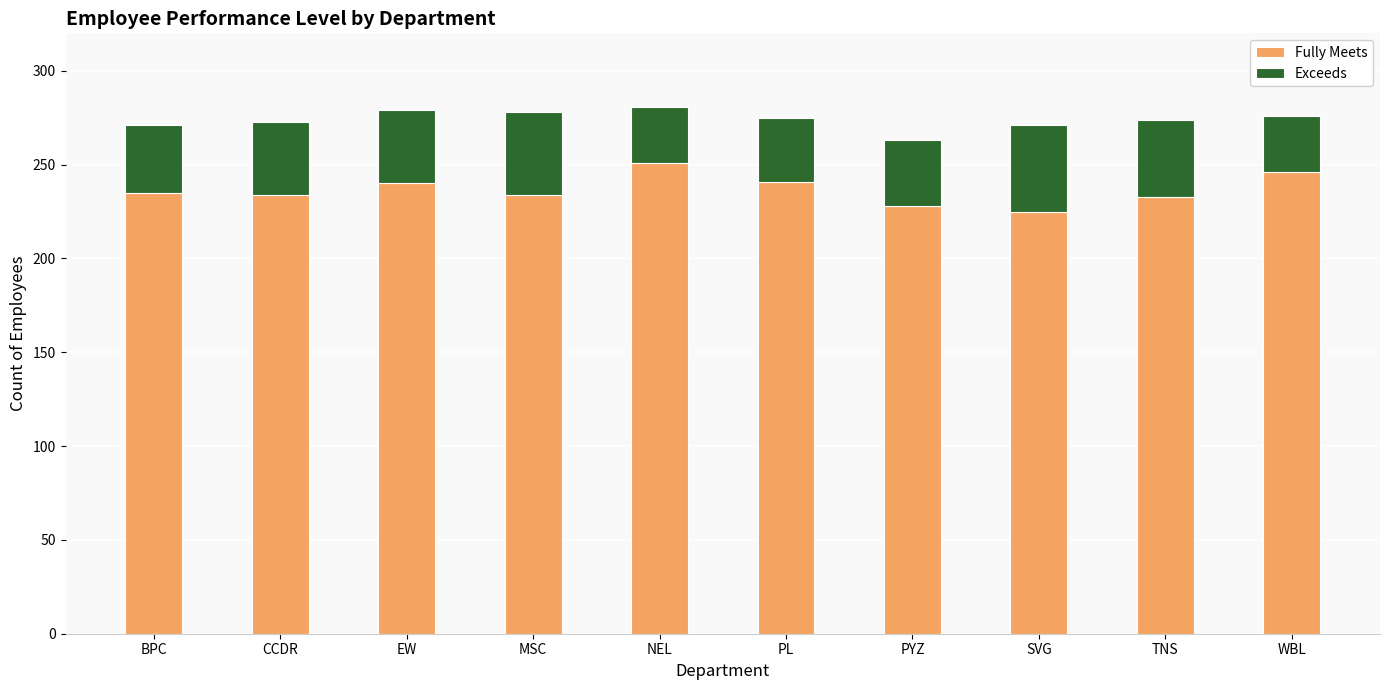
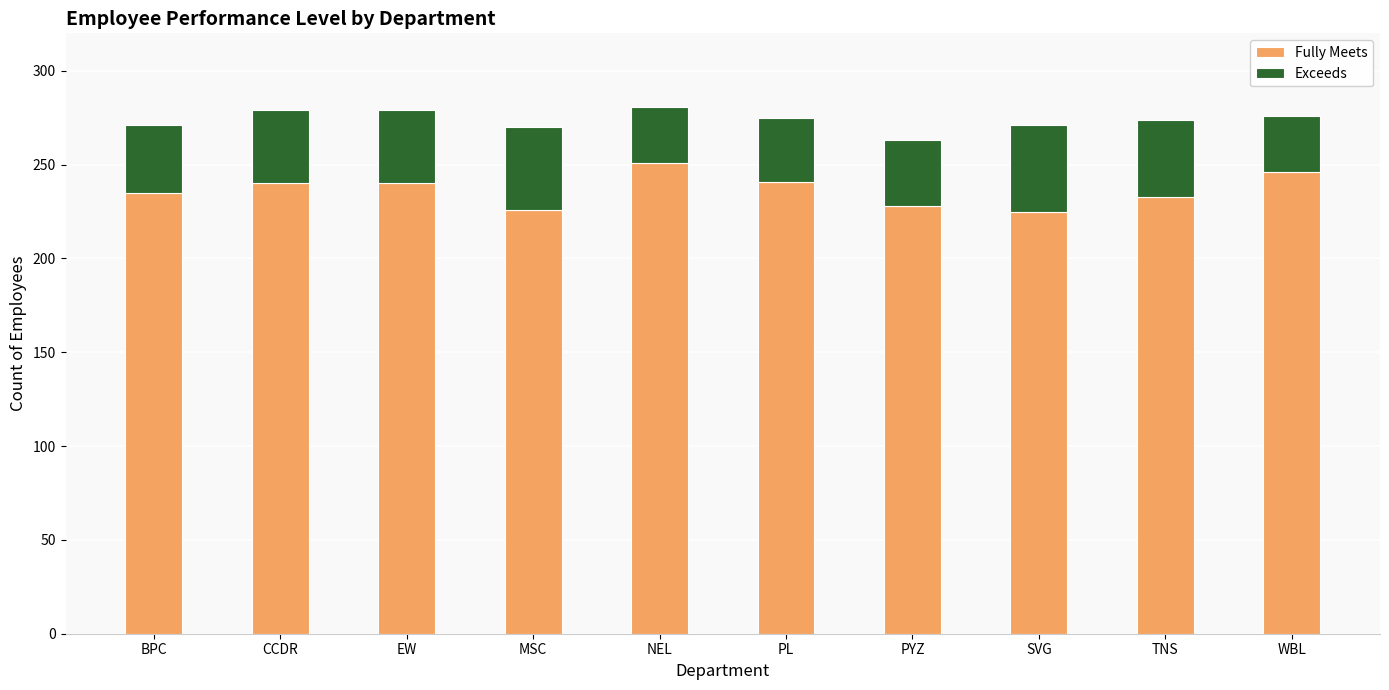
  {
    "Fully Meets": {
      "BPC": 235,
-     "CCDR": 234,
+     "CCDR": 240,
      "EW": 240,
-     "MSC": 234,
+     "MSC": 226,
      "NEL": 251,
      "PL": 241,
      "PYZ": 228,
      "SVG": 225,
      "TNS": 233,
      "WBL": 246
    },
    "Exceeds": {
      "BPC": 36,
      "CCDR": 39,
      "EW": 39,
      "MSC": 44,
      "NEL": 30,
      "PL": 34,
      "PYZ": 35,
      "SVG": 46,
      "TNS": 41,
      "WBL": 30
    }
  }
